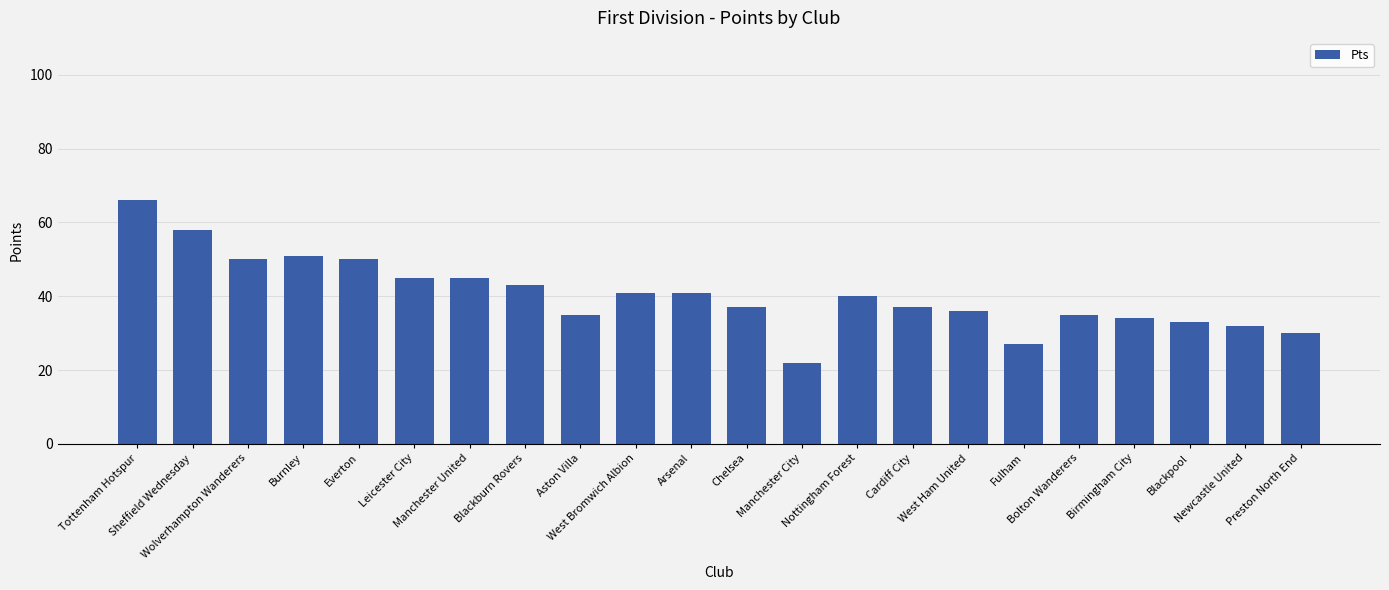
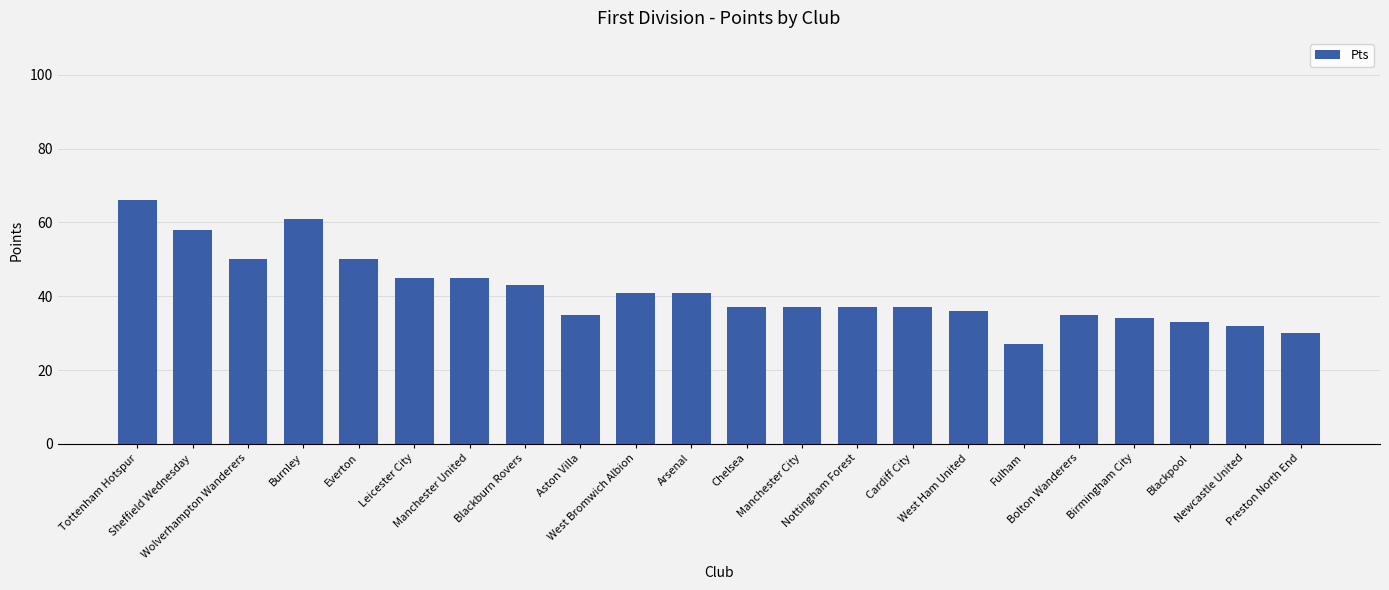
  {
    "Tottenham Hotspur": 66,
    "Sheffield Wednesday": 58,
    "Wolverhampton Wanderers": 50,
-   "Burnley": 51,
+   "Burnley": 61,
    "Everton": 50,
    "Leicester City": 45,
    "Manchester United": 45,
    "Blackburn Rovers": 43,
    "Aston Villa": 35,
    "West Bromwich Albion": 41,
    "Arsenal": 41,
    "Chelsea": 37,
-   "Manchester City": 22,
-   "Nottingham Forest": 40,
+   "Manchester City": 37,
+   "Nottingham Forest": 37,
    "Cardiff City": 37,
    "West Ham United": 36,
    "Fulham": 27,
    "Bolton Wanderers": 35,
    "Birmingham City": 34,
    "Blackpool": 33,
    "Newcastle United": 32,
    "Preston North End": 30
  }
